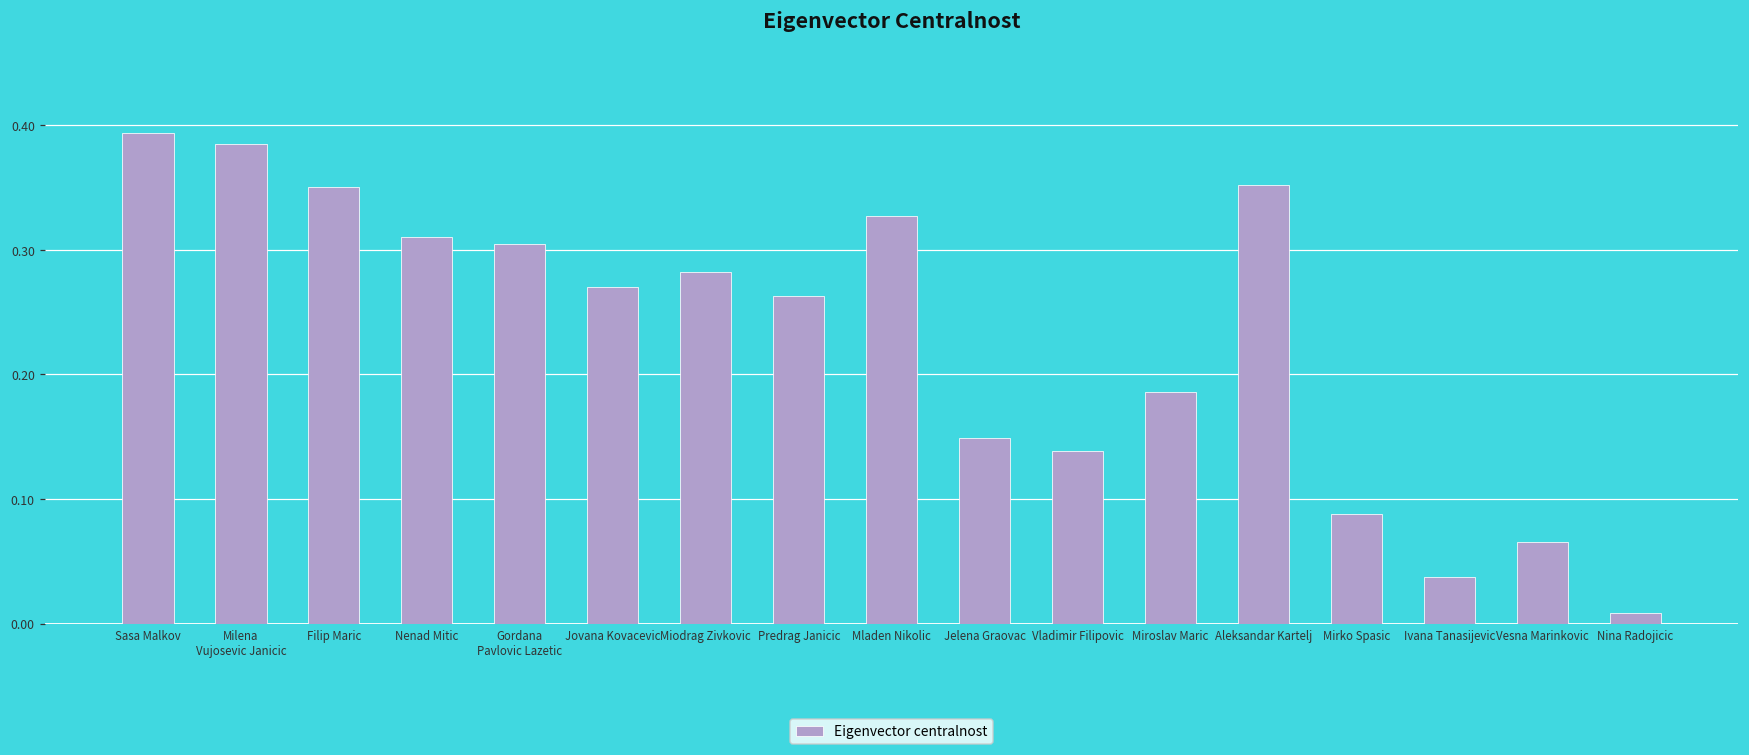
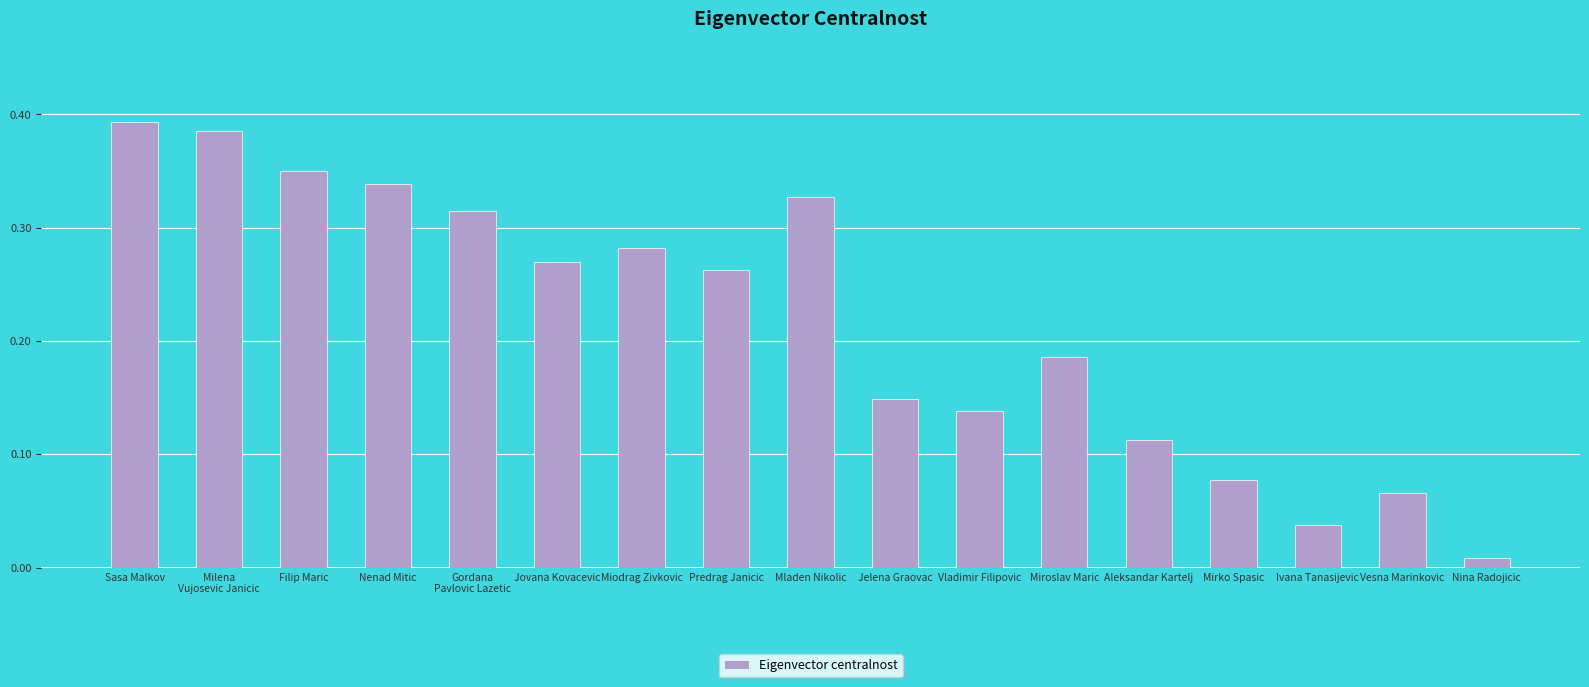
  {
    "Sasa Malkov": 0.394,
    "Milena Vujosevic Janicic": 0.385,
    "Filip Maric": 0.350,
-   "Nenad Mitic": 0.310,
-   "Gordana Pavlovic Lazetic": 0.305,
+   "Nenad Mitic": 0.339,
+   "Gordana Pavlovic Lazetic": 0.315,
    "Jovana Kovacevic": 0.270,
    "Miodrag Zivkovic": 0.283,
    "Predrag Janicic": 0.263,
    "Mladen Nikolic": 0.327,
    "Jelena Graovac": 0.149,
    "Vladimir Filipovic": 0.138,
    "Miroslav Maric": 0.186,
-   "Aleksandar Kartelj": 0.352,
-   "Mirko Spasic": 0.088,
+   "Aleksandar Kartelj": 0.112,
+   "Mirko Spasic": 0.078,
    "Ivana Tanasijevic": 0.038,
    "Vesna Marinkovic": 0.066,
    "Nina Radojicic": 0.008
  }
